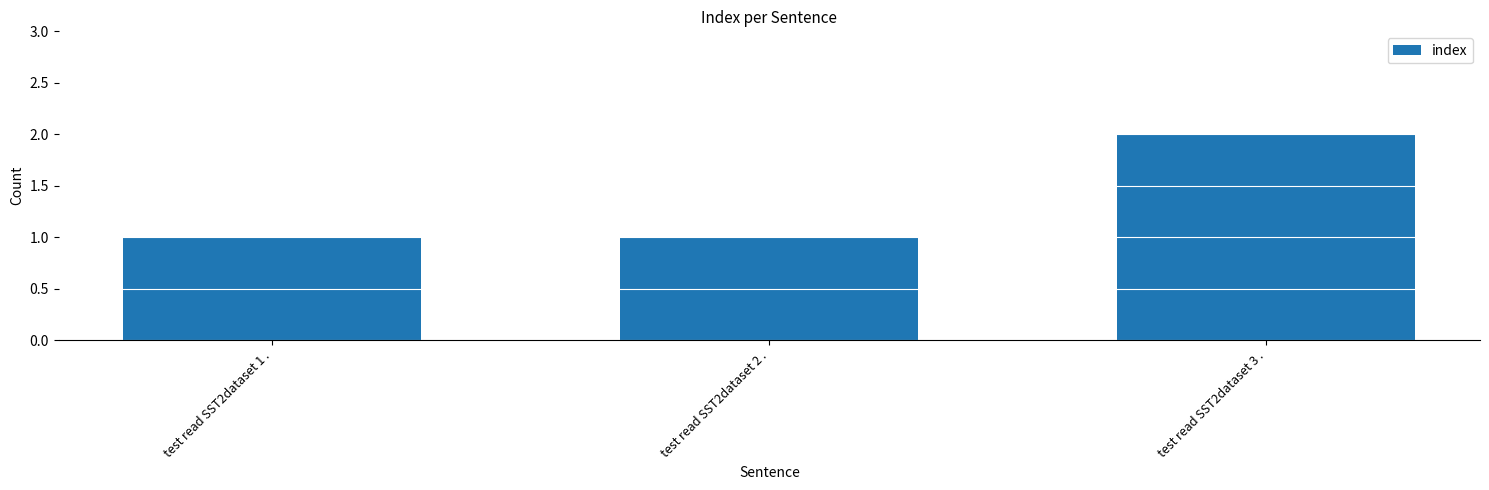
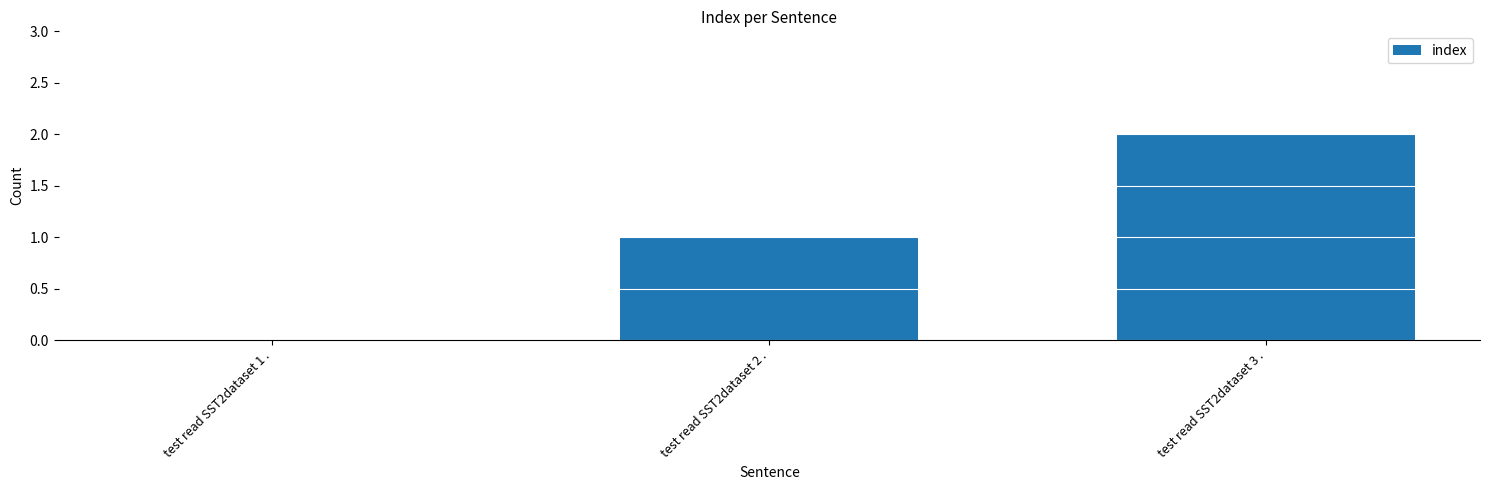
  {
-   "test read SST2dataset 1 .": 1,
+   "test read SST2dataset 1 .": 0,
    "test read SST2dataset 2 .": 1,
    "test read SST2dataset 3 .": 2
  }
